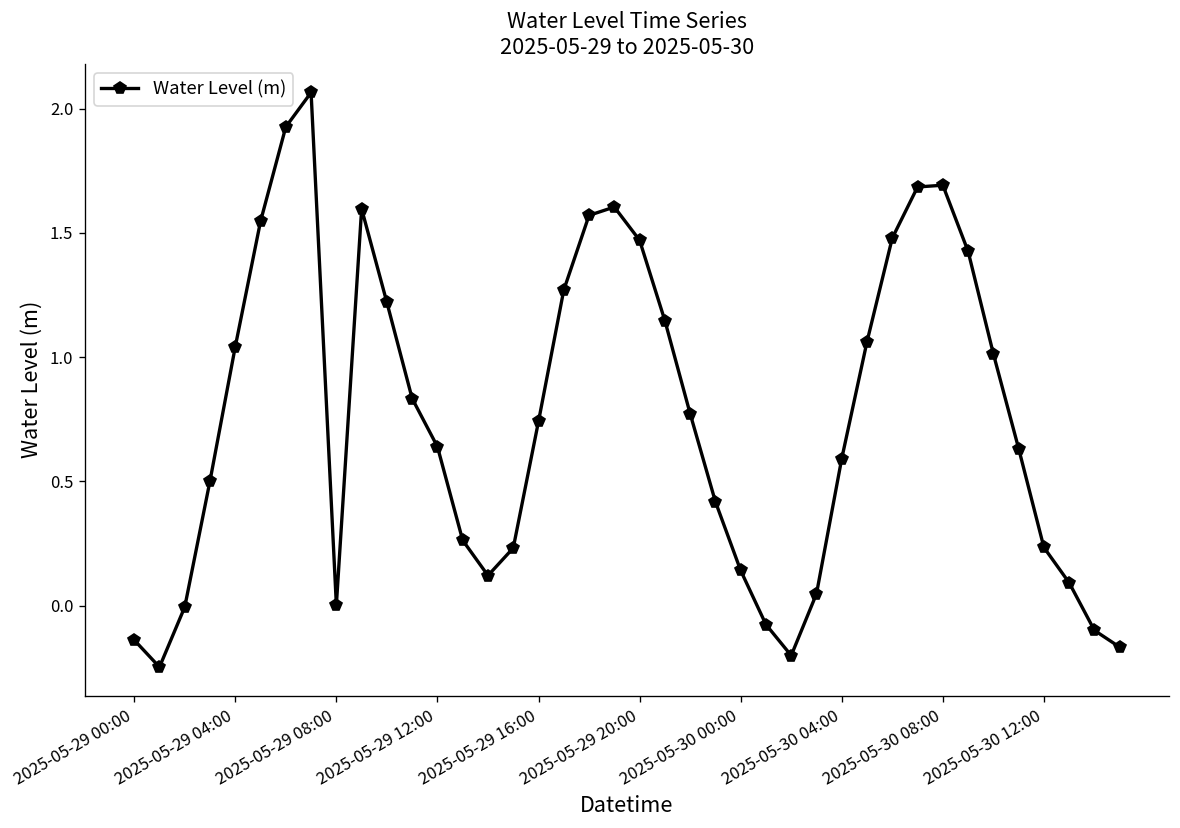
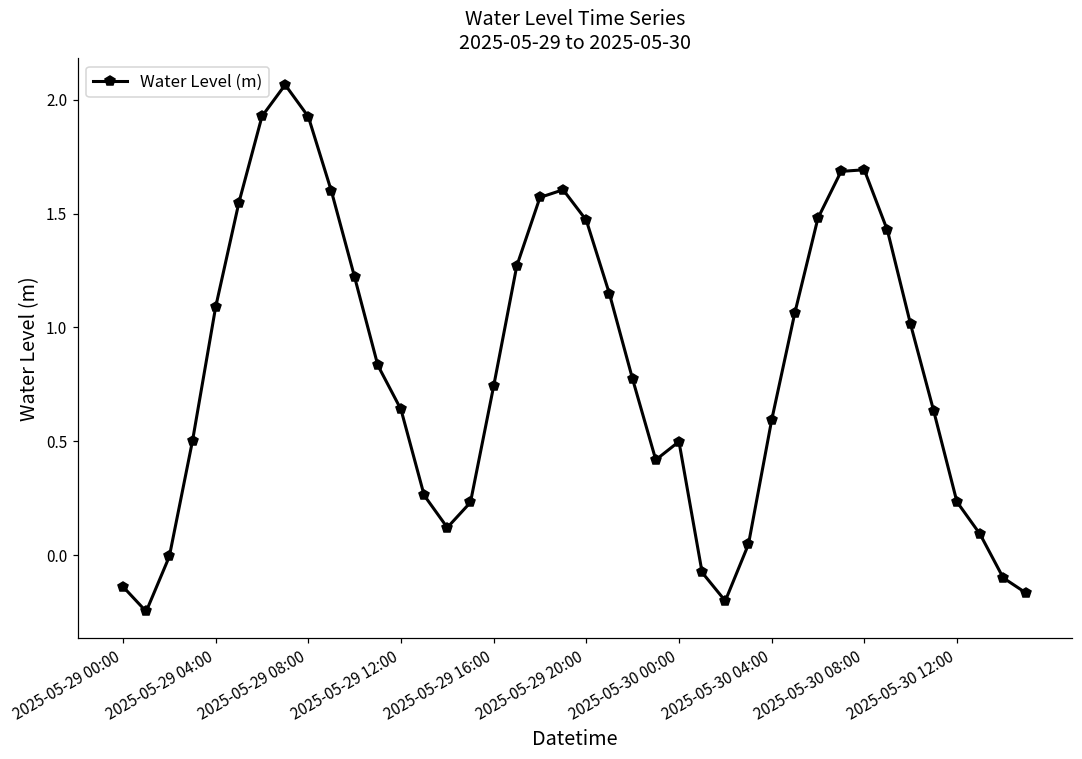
  {
    "2025-05-29 00:00": -0.14,
-   "2025-05-29 04:00": 1.04,
-   "2025-05-29 08:00": 0.00,
+   "2025-05-29 04:00": 1.09,
+   "2025-05-29 08:00": 1.93,
    "2025-05-29 12:00": 0.64,
    "2025-05-29 16:00": 0.74,
    "2025-05-29 20:00": 1.47,
-   "2025-05-30 00:00": 0.14,
+   "2025-05-30 00:00": 0.50,
    "2025-05-30 04:00": 0.59,
    "2025-05-30 08:00": 1.69,
    "2025-05-30 12:00": 0.23
  }
